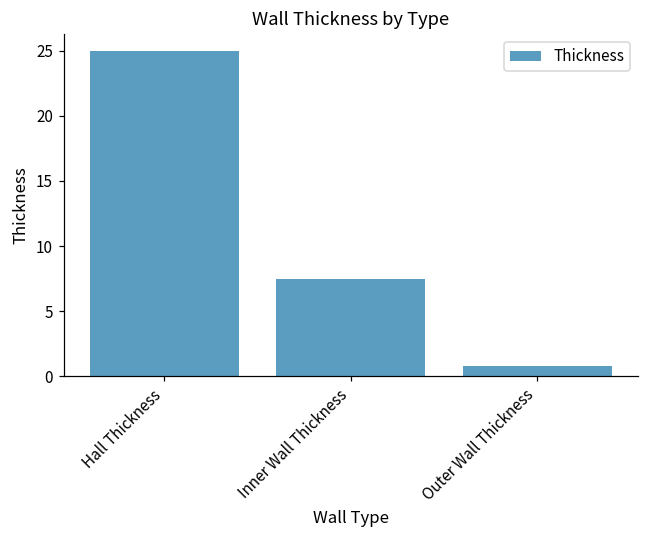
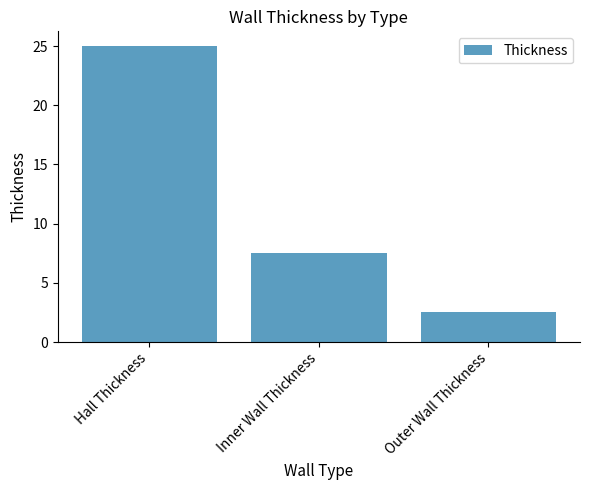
  {
    "Hall Thickness": 25.0,
    "Inner Wall Thickness": 7.5,
-   "Outer Wall Thickness": 0.8
+   "Outer Wall Thickness": 2.5
  }
